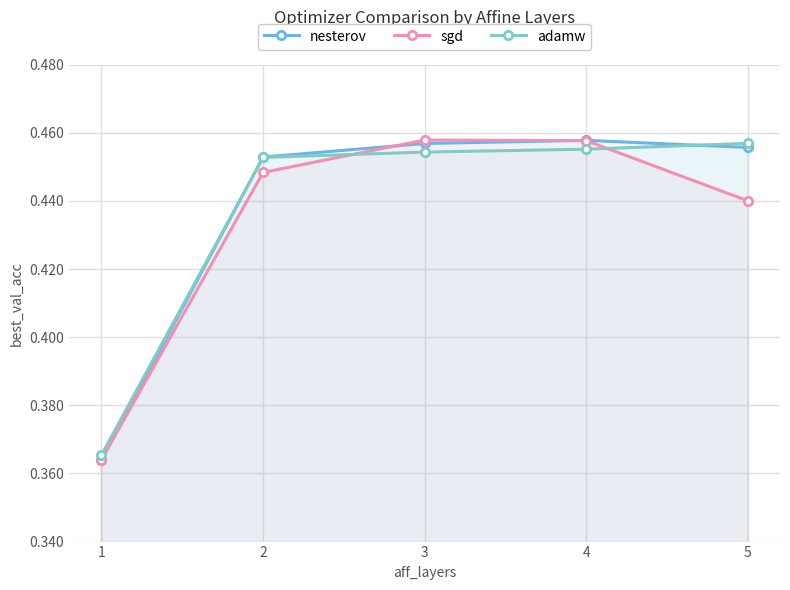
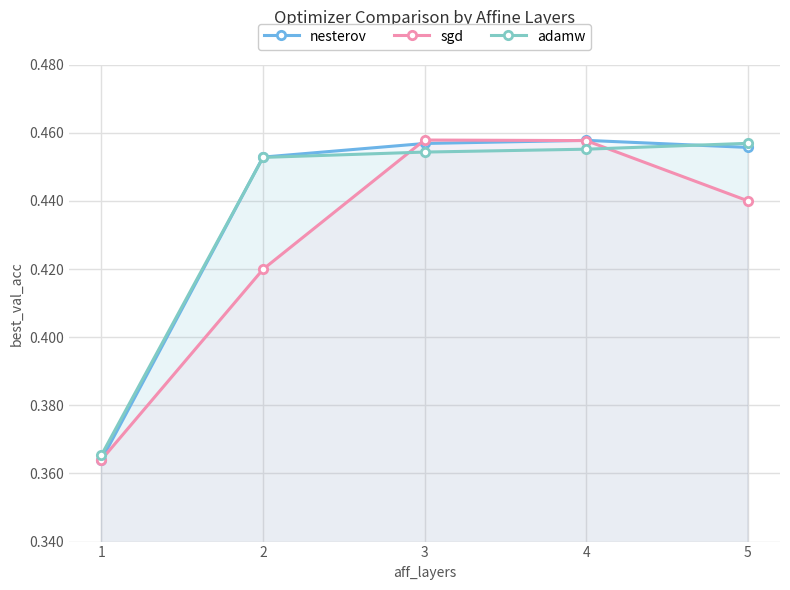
  {
    "sgd": {
-     "2": 0.448,
+     "2": 0.420,
      "3": 0.458,
      "5": 0.440
    }
  }
